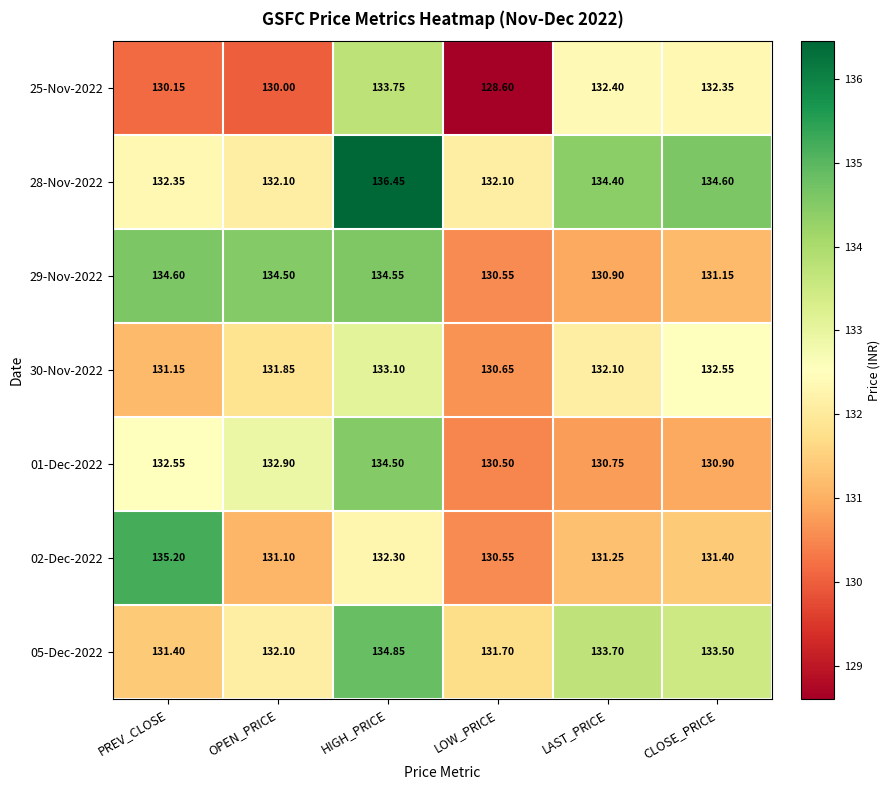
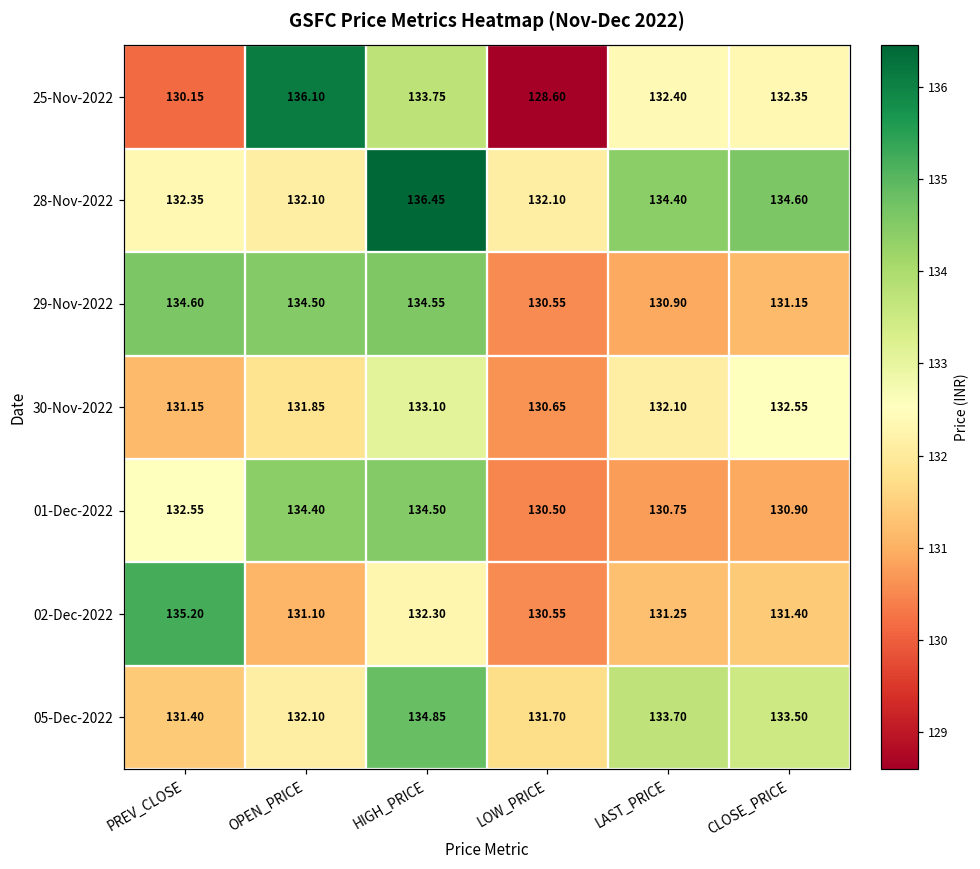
  {
    "25-Nov-2022": {
      "PREV_CLOSE": 130.15,
-     "OPEN_PRICE": 130.00,
+     "OPEN_PRICE": 136.10,
      "HIGH_PRICE": 133.75,
      "LOW_PRICE": 128.60,
      "LAST_PRICE": 132.40,
      "CLOSE_PRICE": 132.35
    },
    "28-Nov-2022": {
      "PREV_CLOSE": 132.35,
      "OPEN_PRICE": 132.10,
      "HIGH_PRICE": 136.45,
      "LOW_PRICE": 132.10,
      "LAST_PRICE": 134.40,
      "CLOSE_PRICE": 134.60
    },
    "29-Nov-2022": {
      "PREV_CLOSE": 134.60,
      "OPEN_PRICE": 134.50,
      "HIGH_PRICE": 134.55,
      "LOW_PRICE": 130.55,
      "LAST_PRICE": 130.90,
      "CLOSE_PRICE": 131.15
    },
    "30-Nov-2022": {
      "PREV_CLOSE": 131.15,
      "OPEN_PRICE": 131.85,
      "HIGH_PRICE": 133.10,
      "LOW_PRICE": 130.65,
      "LAST_PRICE": 132.10,
      "CLOSE_PRICE": 132.55
    },
    "01-Dec-2022": {
      "PREV_CLOSE": 132.55,
-     "OPEN_PRICE": 132.90,
+     "OPEN_PRICE": 134.40,
      "HIGH_PRICE": 134.50,
      "LOW_PRICE": 130.50,
      "LAST_PRICE": 130.75,
      "CLOSE_PRICE": 130.90
    },
    "02-Dec-2022": {
      "PREV_CLOSE": 135.20,
      "OPEN_PRICE": 131.10,
      "HIGH_PRICE": 132.30,
      "LOW_PRICE": 130.55,
      "LAST_PRICE": 131.25,
      "CLOSE_PRICE": 131.40
    },
    "05-Dec-2022": {
      "PREV_CLOSE": 131.40,
      "OPEN_PRICE": 132.10,
      "HIGH_PRICE": 134.85,
      "LOW_PRICE": 131.70,
      "LAST_PRICE": 133.70,
      "CLOSE_PRICE": 133.50
    }
  }
